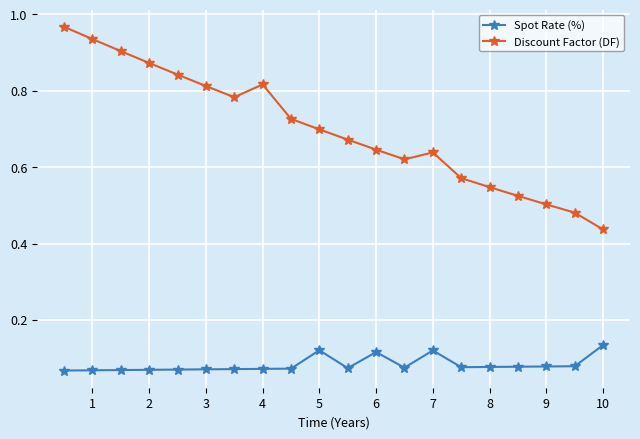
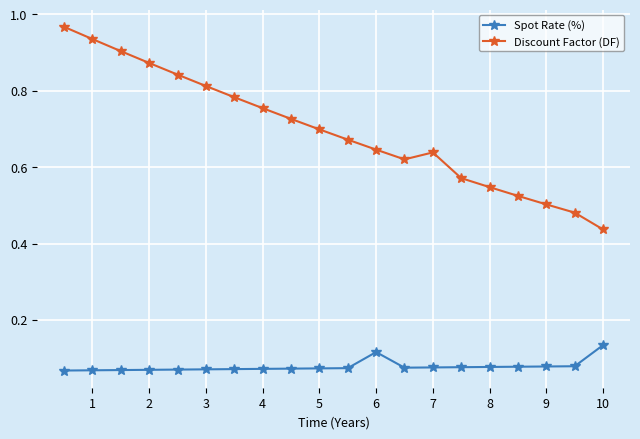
  {
    "Spot Rate (%)": {
      "1": 0.07,
      "2": 0.07,
      "3": 0.07,
      "4": 0.07,
-     "5": 0.12,
+     "5": 0.07,
      "6": 0.12,
-     "7": 0.12,
+     "7": 0.08,
      "8": 0.08,
      "9": 0.08,
      "10": 0.13
    },
    "Discount Factor (DF)": {
      "1": 0.94,
      "2": 0.87,
      "3": 0.81,
-     "4": 0.82,
+     "4": 0.75,
      "5": 0.70,
      "6": 0.65,
      "7": 0.64,
      "8": 0.55,
      "9": 0.50,
      "10": 0.44
    }
  }
